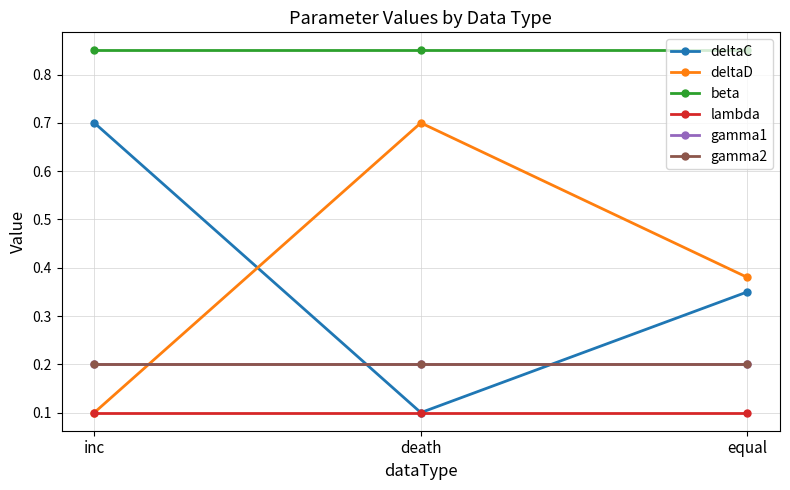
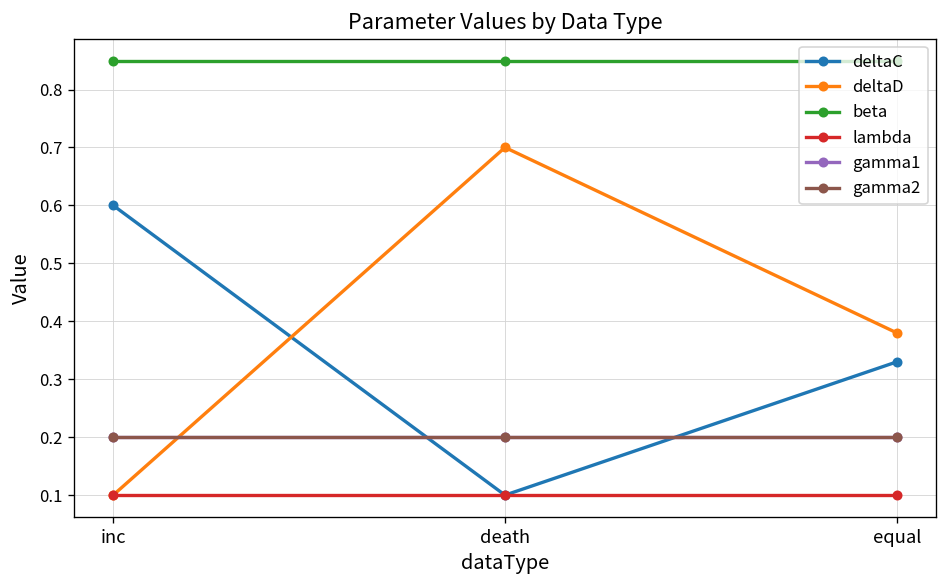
  {
    "deltaC": {
-     "inc": 0.7,
-     "equal": 0.35
+     "inc": 0.6,
+     "equal": 0.33
    },
    "deltaD": {
      "death": 0.70,
      "equal": 0.38
    },
    "beta": {
      "inc": 0.85,
      "death": 0.85
    },
    "lambda": {
      "equal": 0.10
    },
    "gamma2": {
      "inc": 0.20,
      "death": 0.20,
      "equal": 0.20
    }
  }
